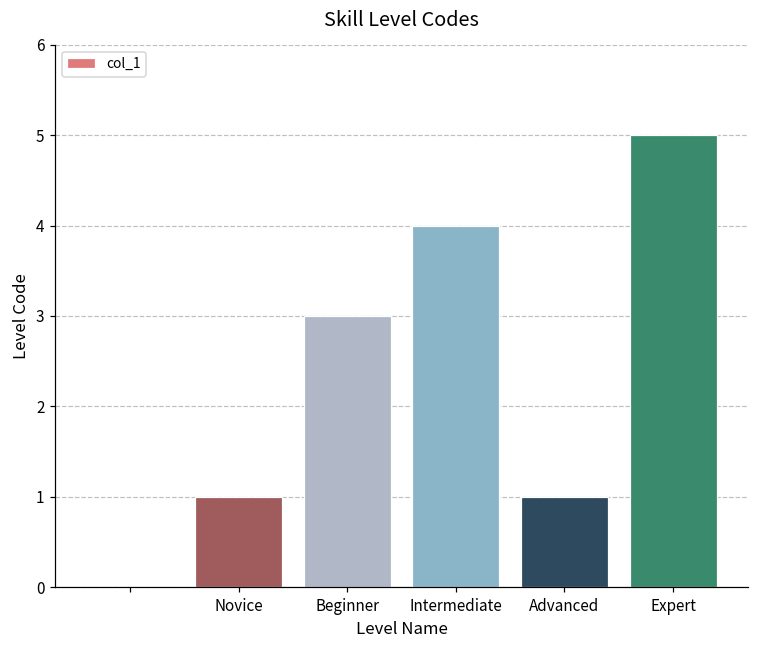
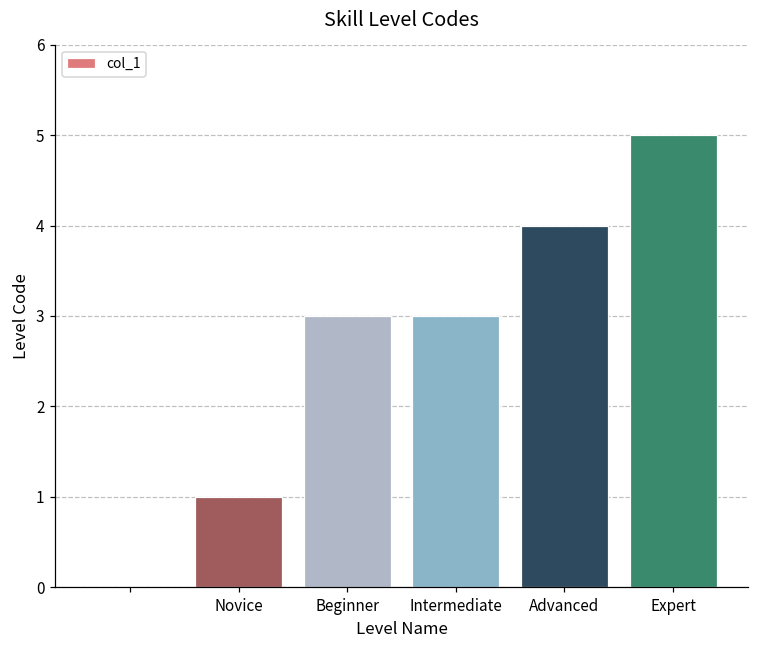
  {
    "Novice": 1,
    "Beginner": 3,
-   "Intermediate": 4,
-   "Advanced": 1,
+   "Intermediate": 3,
+   "Advanced": 4,
    "Expert": 5
  }
